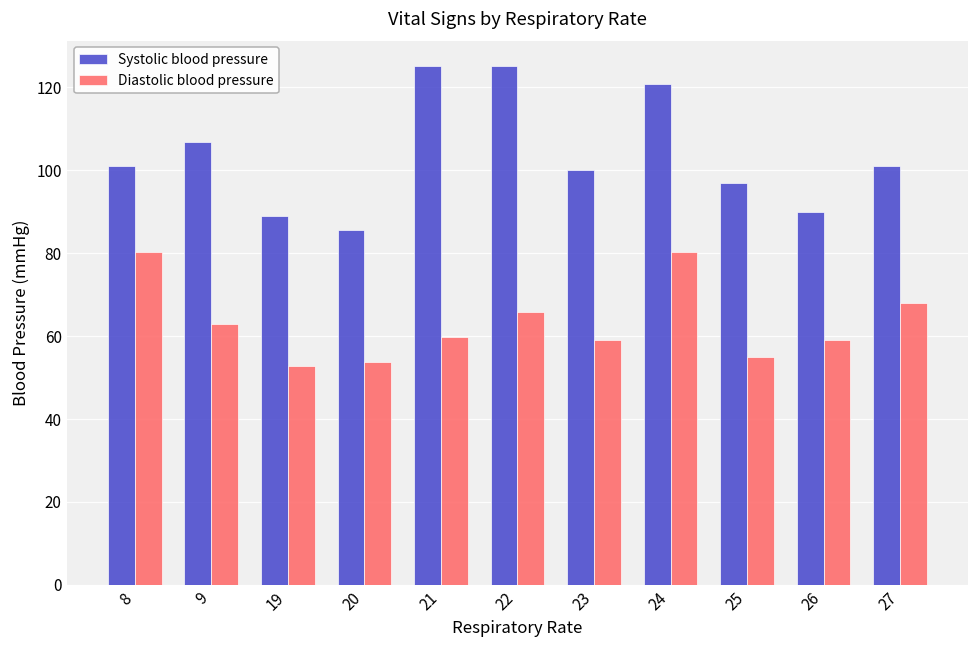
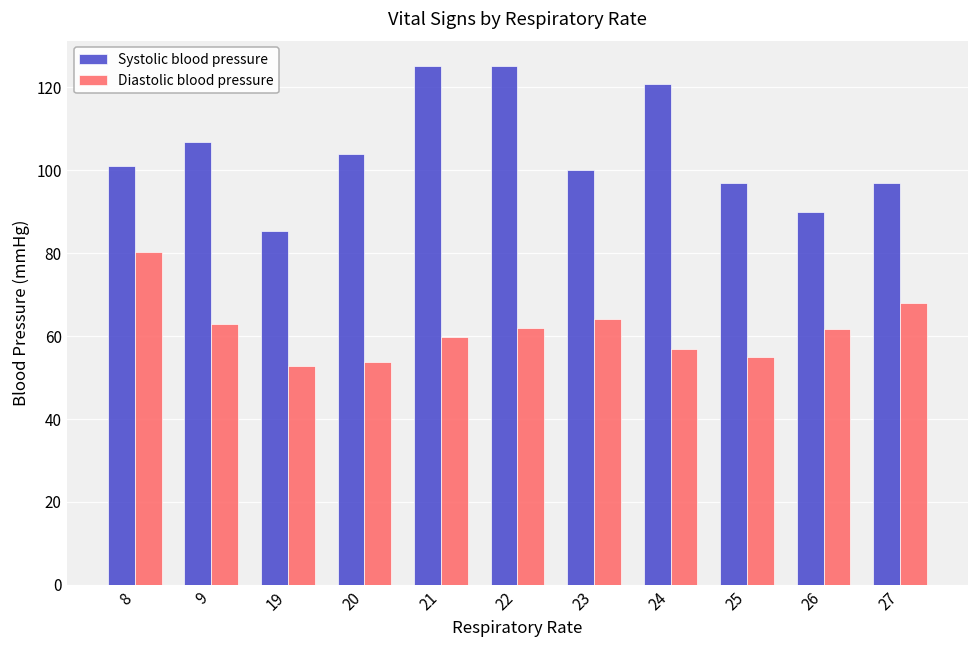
  {
    "Systolic blood pressure": {
      "8": 101,
      "9": 107,
-     "19": 89,
-     "20": 86,
+     "19": 85,
+     "20": 104,
      "21": 125,
      "22": 125,
      "23": 100,
      "24": 121,
      "25": 97,
      "26": 90,
-     "27": 101
+     "27": 97
    },
    "Diastolic blood pressure": {
      "8": 80,
      "9": 63,
      "19": 53,
      "20": 54,
      "21": 60,
-     "22": 66,
-     "23": 59,
-     "24": 80,
+     "22": 62,
+     "23": 64,
+     "24": 57,
      "25": 55,
-     "26": 59,
+     "26": 62,
      "27": 68
    }
  }
